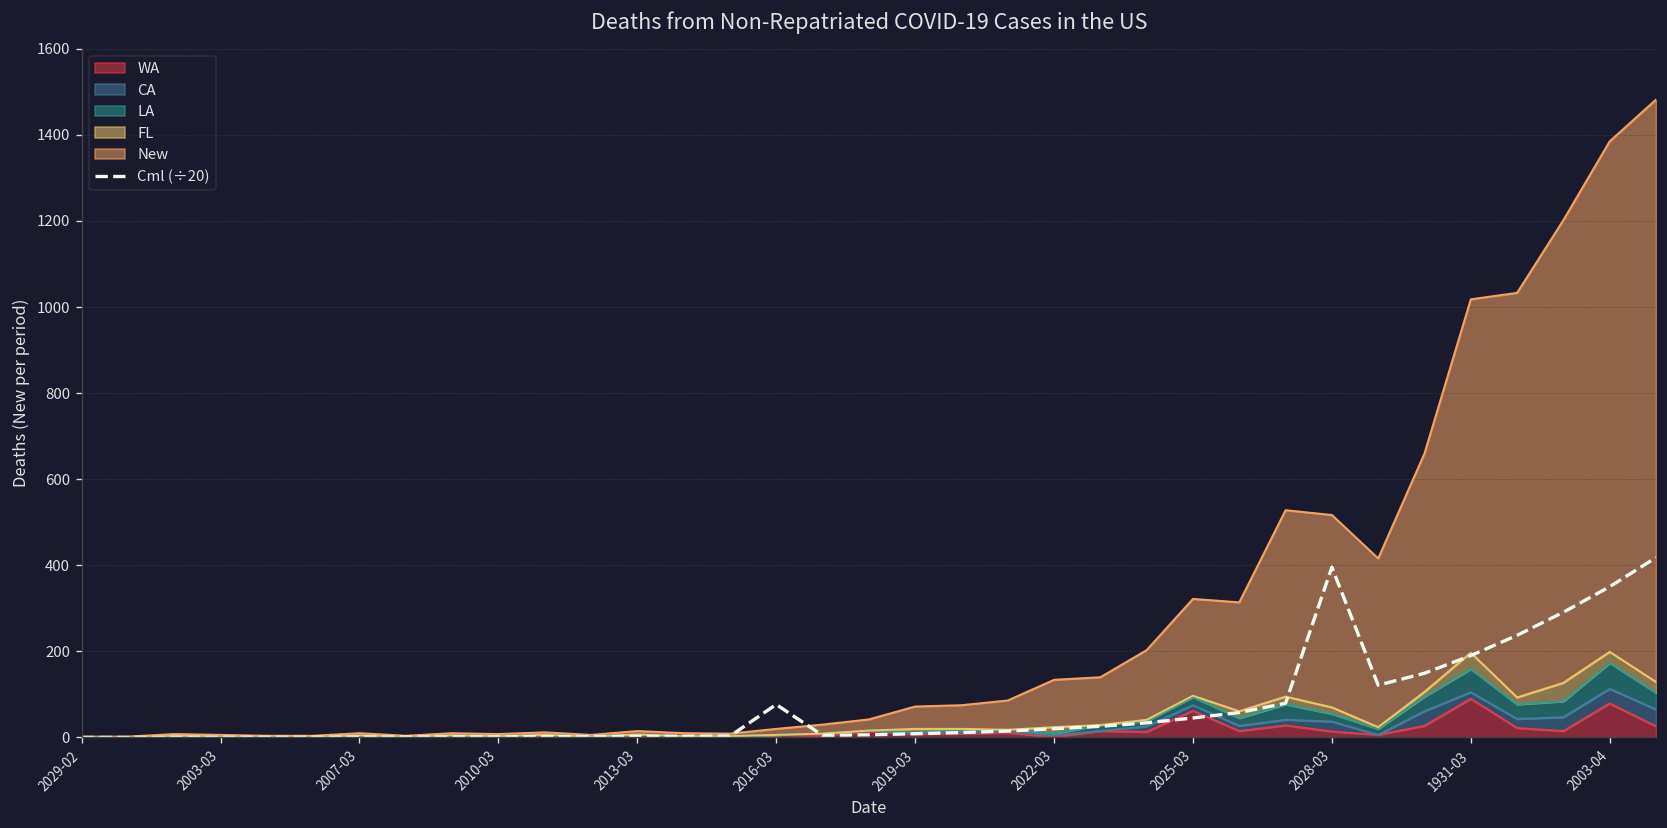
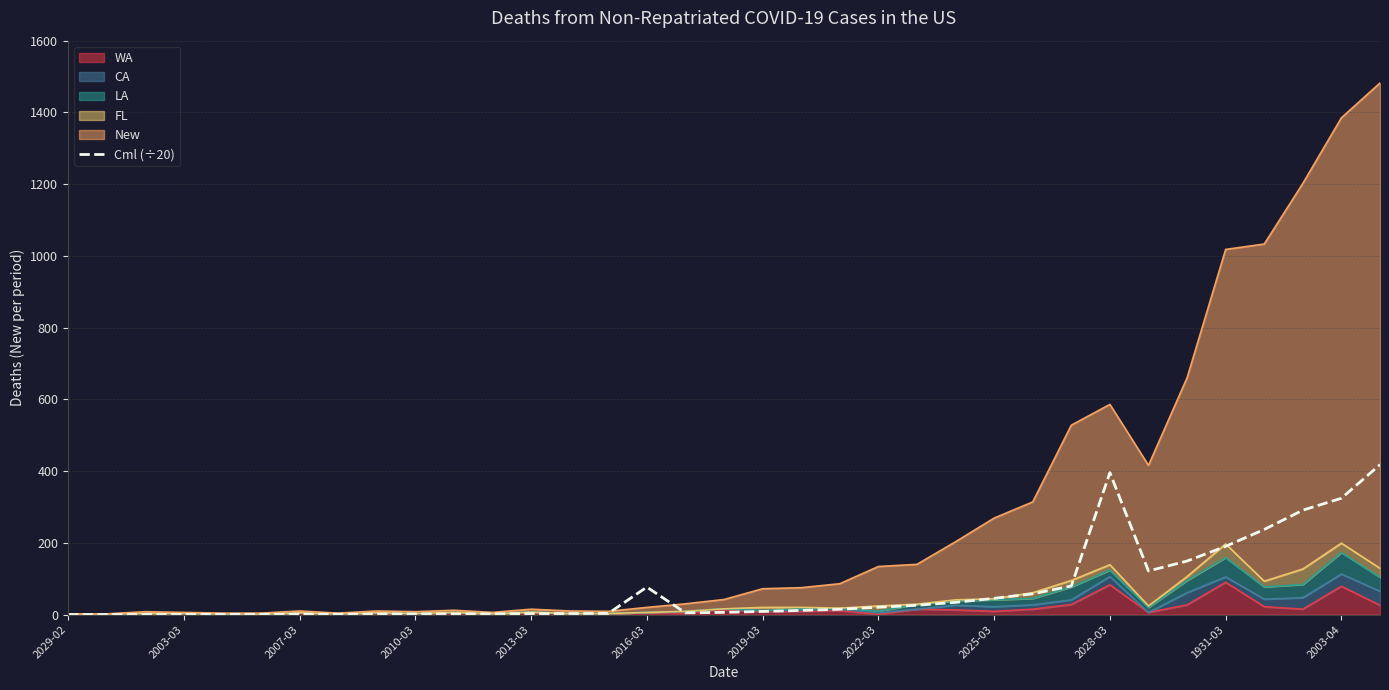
  {
    "WA": {
-     "2025-03": 60,
-     "2028-03": 10,
+     "2025-03": 10,
+     "2028-03": 80,
      "1931-03": 90,
      "2003-04": 80
    },
    "Cml (÷20)": {
      "2016-03": 80,
      "2028-03": 400,
-     "2003-04": 350
+     "2003-04": 320
    }
  }
